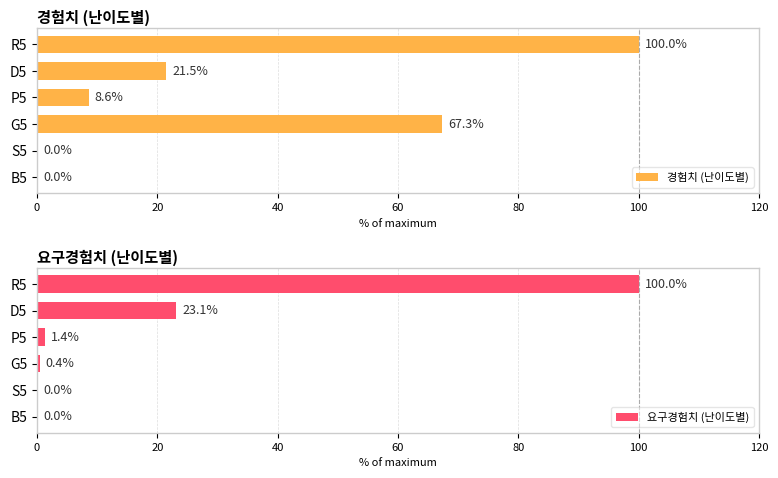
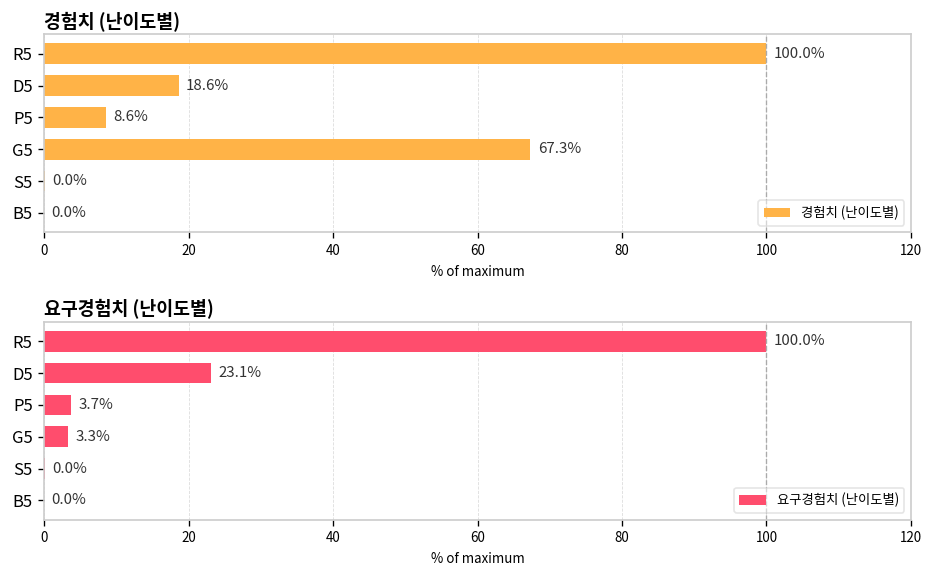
  {
    "경험치 (난이도별)": {
      "R5": "100.0%",
-     "D5": "21.5%",
+     "D5": "18.6%",
      "P5": "8.6%",
      "G5": "67.3%",
      "S5": "0.0%",
      "B5": "0.0%"
    },
    "요구경험치 (난이도별)": {
      "R5": "100.0%",
      "D5": "23.1%",
-     "P5": "1.4%",
-     "G5": "0.4%",
+     "P5": "3.7%",
+     "G5": "3.3%",
      "S5": "0.0%",
      "B5": "0.0%"
    }
  }
